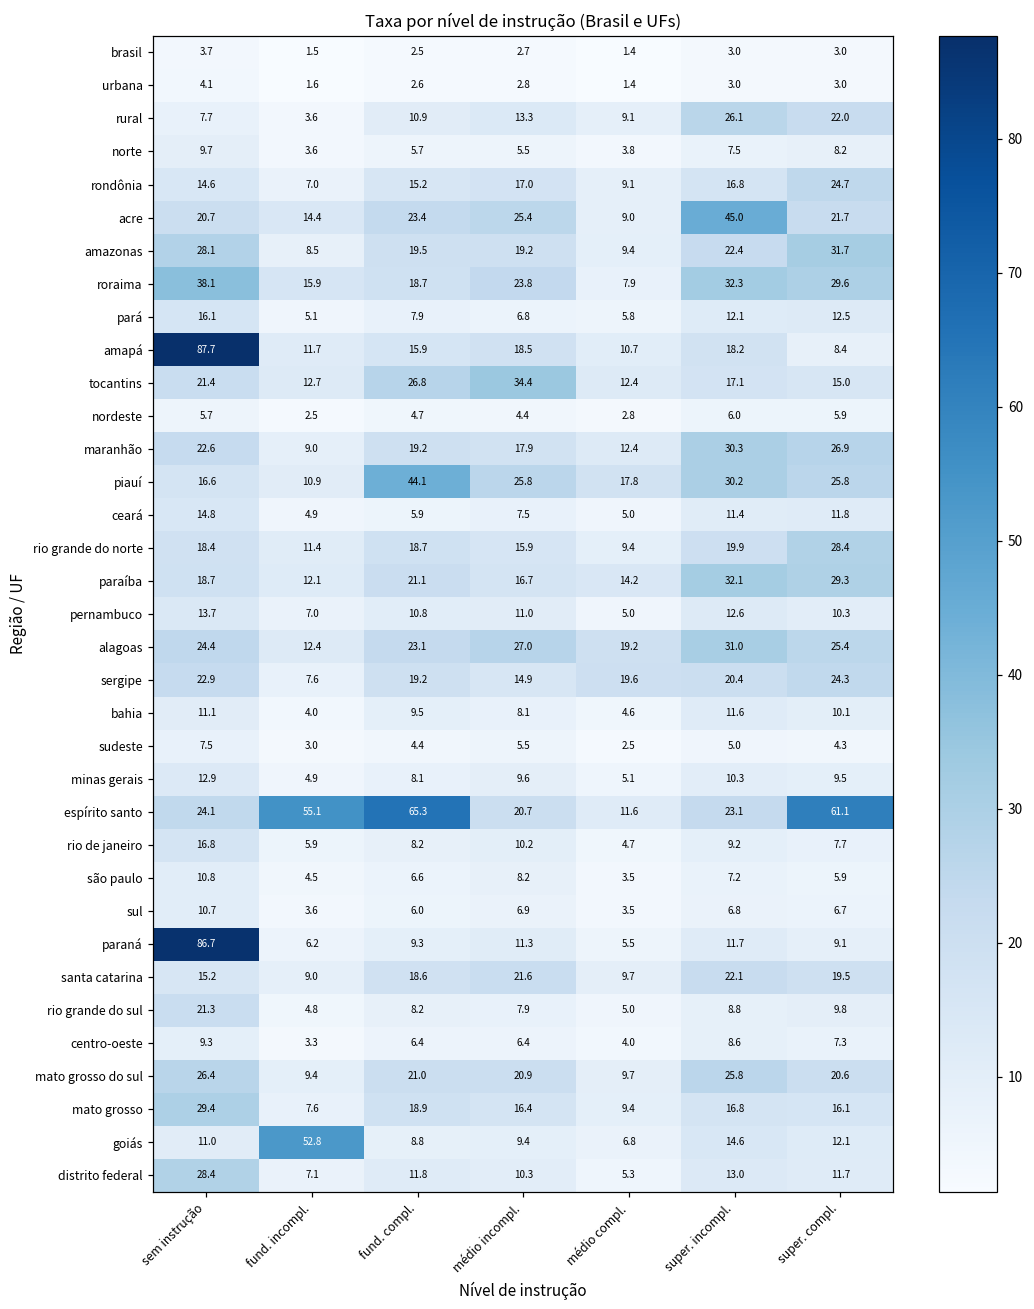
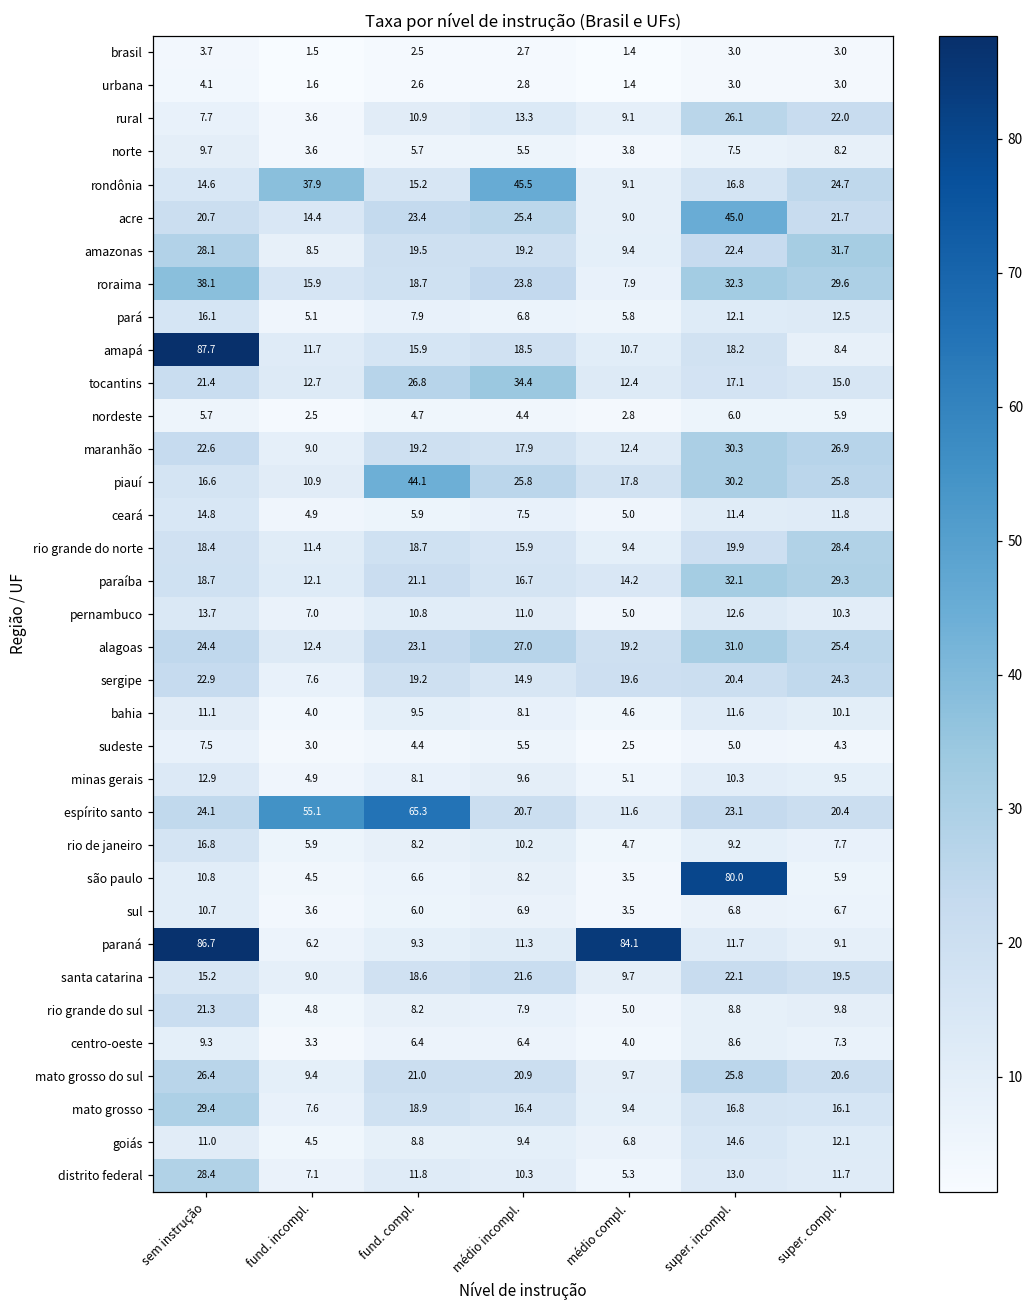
  {
    "rondônia": {
      "sem instrução": 14.6,
-     "fund. incompl.": 7.0,
+     "fund. incompl.": 37.9,
      "fund. compl.": 15.2,
-     "médio incompl.": 17.0,
+     "médio incompl.": 45.5,
      "médio compl.": 9.1,
      "super. incompl.": 16.8,
      "super. compl.": 24.7
    },
    "espírito santo": {
      "sem instrução": 24.1,
      "fund. incompl.": 55.1,
      "fund. compl.": 65.3,
      "médio incompl.": 20.7,
      "médio compl.": 11.6,
      "super. incompl.": 23.1,
-     "super. compl.": 61.1
+     "super. compl.": 20.4
    },
    "são paulo": {
      "sem instrução": 10.8,
      "fund. incompl.": 4.5,
      "fund. compl.": 6.6,
      "médio incompl.": 8.2,
      "médio compl.": 3.5,
-     "super. incompl.": 7.2,
+     "super. incompl.": 80.0,
      "super. compl.": 5.9
    },
    "paraná": {
      "sem instrução": 86.7,
      "fund. incompl.": 6.2,
      "fund. compl.": 9.3,
      "médio incompl.": 11.3,
-     "médio compl.": 5.5,
+     "médio compl.": 84.1,
      "super. incompl.": 11.7,
      "super. compl.": 9.1
    },
    "goiás": {
      "sem instrução": 11.0,
-     "fund. incompl.": 52.8,
+     "fund. incompl.": 4.5,
      "fund. compl.": 8.8,
      "médio incompl.": 9.4,
      "médio compl.": 6.8,
      "super. incompl.": 14.6,
      "super. compl.": 12.1
    }
  }
